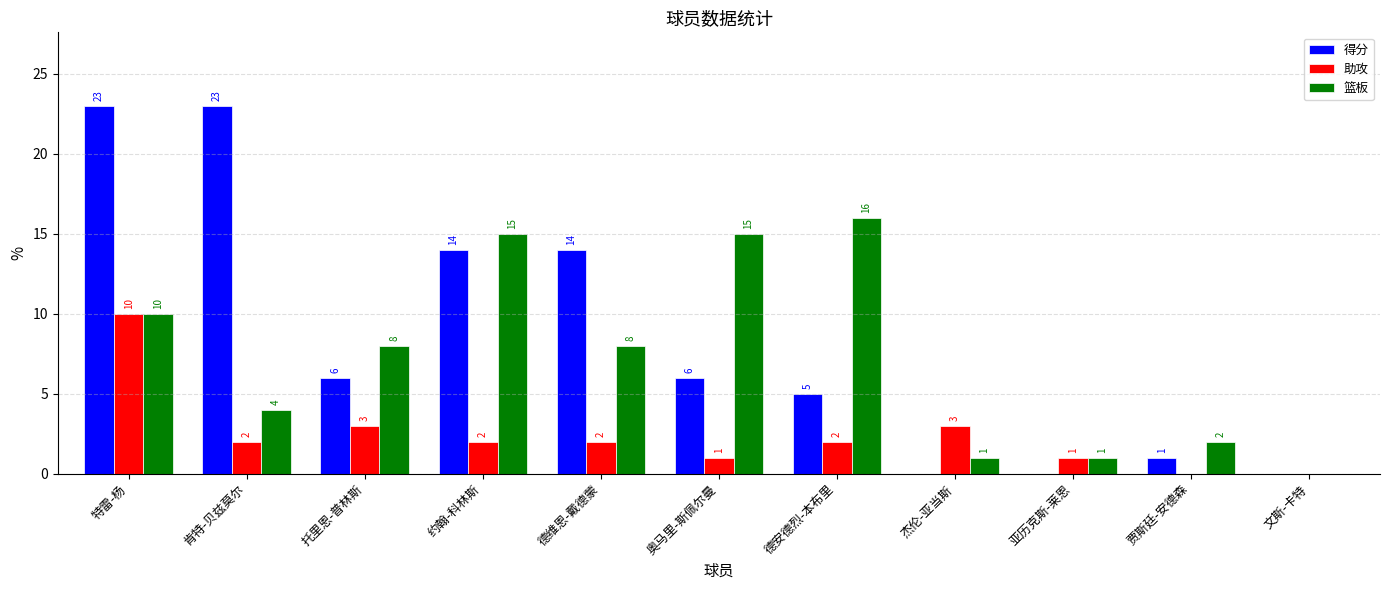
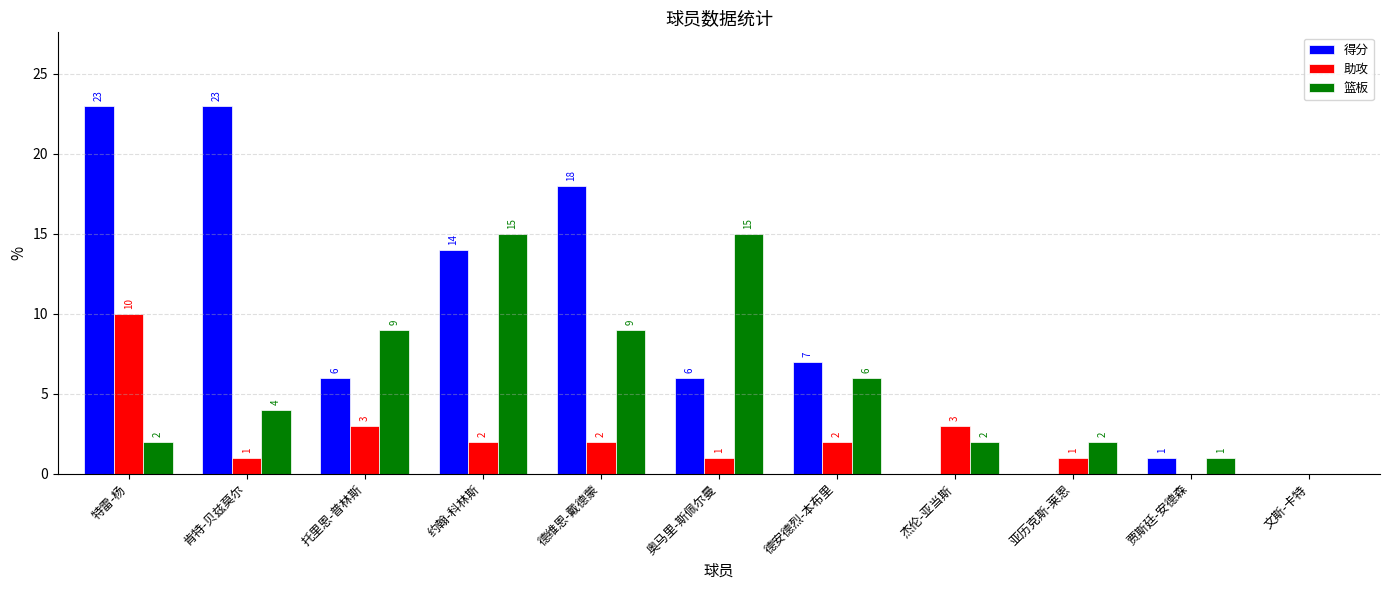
  {
    "得分": {
      "特雷-杨": 23,
      "肯特-贝兹莫尔": 23,
      "托里恩-普林斯": 6,
      "约翰-科林斯": 14,
-     "德维恩-戴德蒙": 14,
+     "德维恩-戴德蒙": 18,
      "奥马里-斯佩尔曼": 6,
-     "德安德烈-本布里": 5,
+     "德安德烈-本布里": 7,
      "贾斯廷-安德森": 1
    },
    "助攻": {
      "特雷-杨": 10,
-     "肯特-贝兹莫尔": 2,
+     "肯特-贝兹莫尔": 1,
      "托里恩-普林斯": 3,
      "约翰-科林斯": 2,
      "德维恩-戴德蒙": 2,
      "奥马里-斯佩尔曼": 1,
      "德安德烈-本布里": 2,
      "杰伦-亚当斯": 3,
      "亚历克斯-莱恩": 1
    },
    "篮板": {
-     "特雷-杨": 10,
+     "特雷-杨": 2,
      "肯特-贝兹莫尔": 4,
-     "托里恩-普林斯": 8,
+     "托里恩-普林斯": 9,
      "约翰-科林斯": 15,
-     "德维恩-戴德蒙": 8,
+     "德维恩-戴德蒙": 9,
      "奥马里-斯佩尔曼": 15,
-     "德安德烈-本布里": 16,
-     "杰伦-亚当斯": 1,
-     "亚历克斯-莱恩": 1,
-     "贾斯廷-安德森": 2
+     "德安德烈-本布里": 6,
+     "杰伦-亚当斯": 2,
+     "亚历克斯-莱恩": 2,
+     "贾斯廷-安德森": 1
    }
  }
